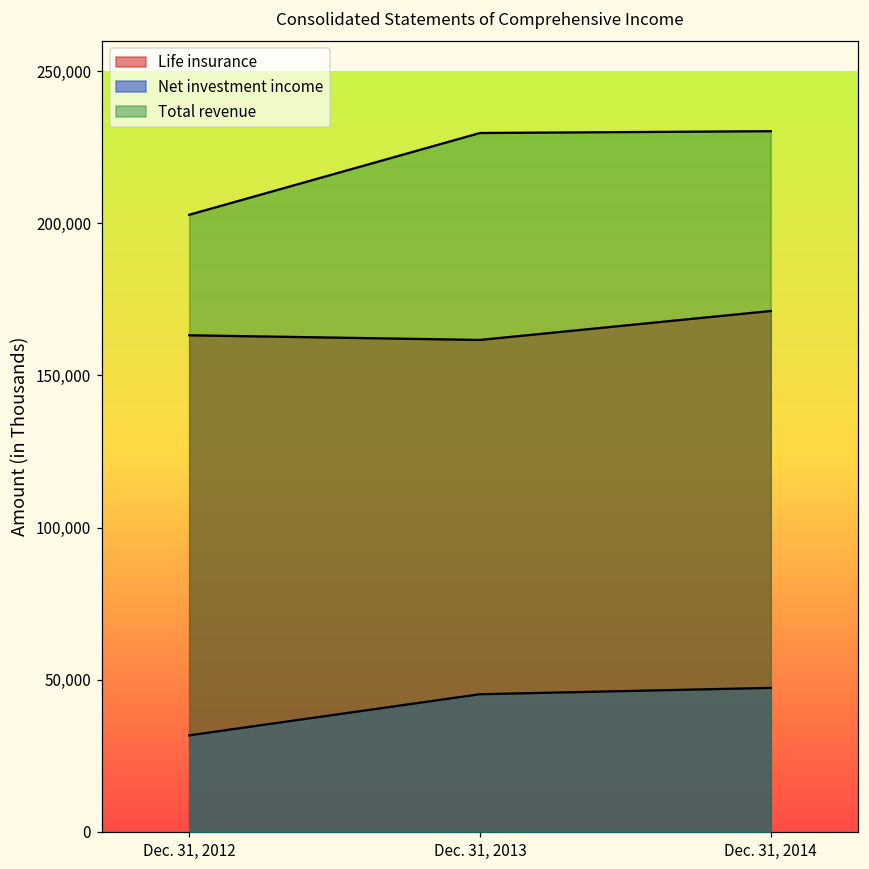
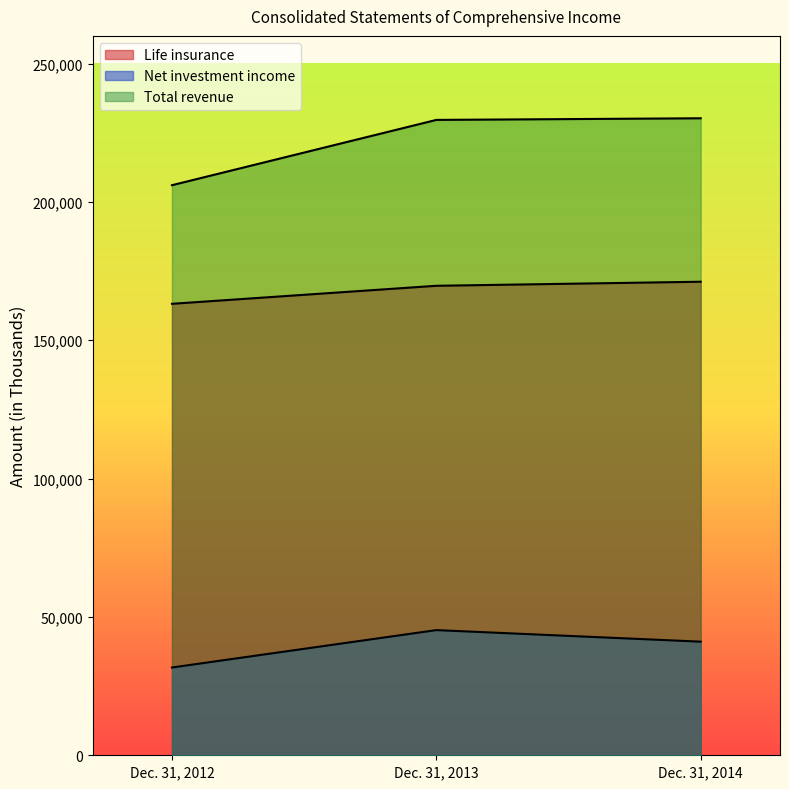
  {
    "Life insurance": {
      "Dec. 31, 2012": "163,000",
-     "Dec. 31, 2013": "162,000",
+     "Dec. 31, 2013": "170,000",
      "Dec. 31, 2014": "171,000"
    },
    "Net investment income": {
      "Dec. 31, 2012": "32,000",
      "Dec. 31, 2013": "45,000",
-     "Dec. 31, 2014": "47,000"
+     "Dec. 31, 2014": "41,000"
    },
    "Total revenue": {
-     "Dec. 31, 2012": "203,000",
+     "Dec. 31, 2012": "206,000",
      "Dec. 31, 2013": "230,000",
      "Dec. 31, 2014": "230,000"
    }
  }
